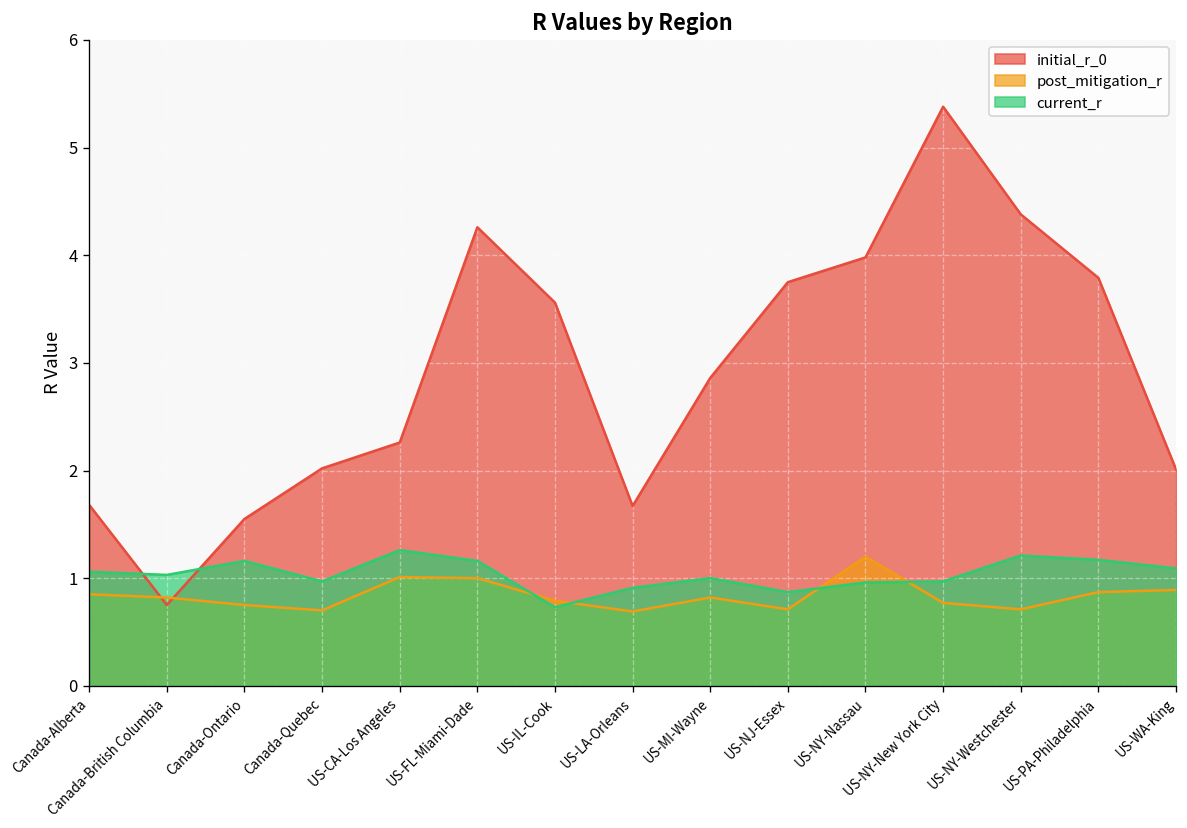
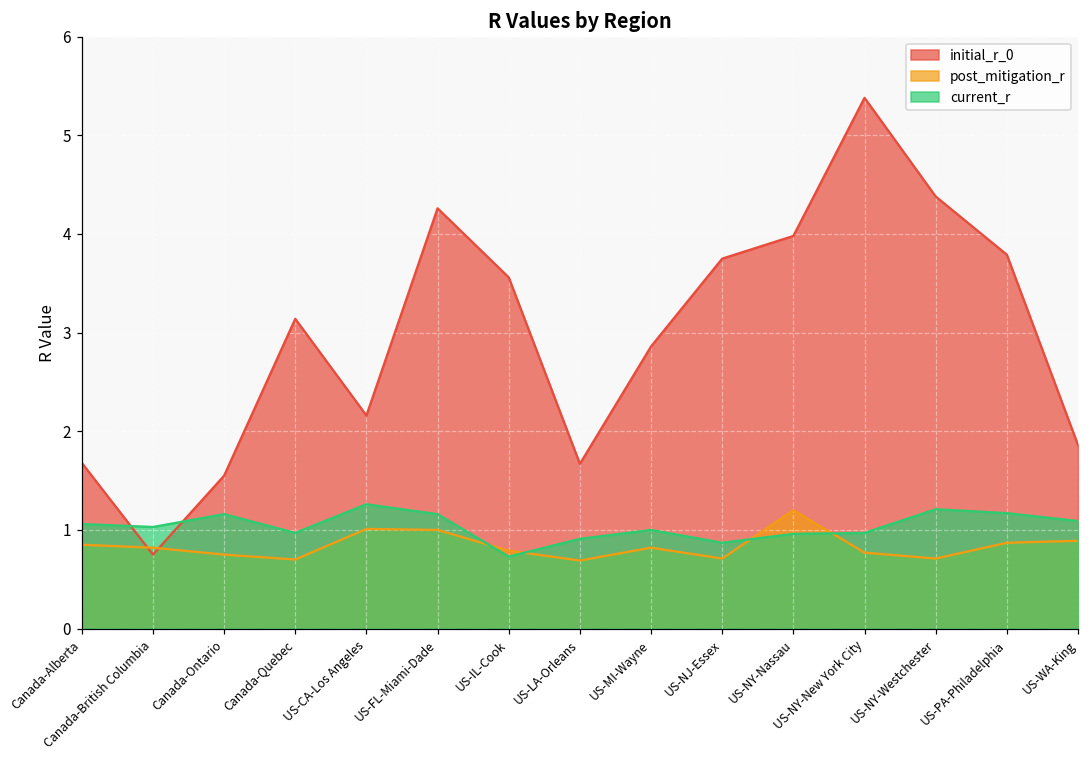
  {
    "initial_r_0": {
      "Canada-Alberta": 1.7,
      "Canada-British Columbia": 0.8,
      "Canada-Ontario": 1.6,
-     "Canada-Quebec": 2.0,
-     "US-CA-Los Angeles": 2.3,
+     "Canada-Quebec": 3.1,
+     "US-CA-Los Angeles": 2.2,
      "US-FL-Miami-Dade": 4.3,
      "US-IL-Cook": 3.6,
      "US-LA-Orleans": 1.7,
      "US-MI-Wayne": 2.9,
      "US-NJ-Essex": 3.8,
      "US-NY-Nassau": 4.0,
      "US-NY-New York City": 5.4,
      "US-NY-Westchester": 4.4,
      "US-PA-Philadelphia": 3.8,
-     "US-WA-King": 2.0
+     "US-WA-King": 1.9
    },
    "post_mitigation_r": {
      "Canada-Alberta": 0.9,
      "Canada-British Columbia": 0.8,
      "Canada-Ontario": 0.8,
      "Canada-Quebec": 0.7,
      "US-CA-Los Angeles": 1.0,
      "US-FL-Miami-Dade": 1.0,
      "US-IL-Cook": 0.8,
      "US-LA-Orleans": 0.7,
      "US-MI-Wayne": 0.8,
      "US-NJ-Essex": 0.7,
      "US-NY-Nassau": 1.2,
      "US-NY-New York City": 0.8,
      "US-NY-Westchester": 0.7,
      "US-PA-Philadelphia": 0.9,
      "US-WA-King": 0.9
    },
    "current_r": {
      "Canada-Alberta": 1.1,
      "Canada-British Columbia": 1.0,
      "Canada-Ontario": 1.2,
      "Canada-Quebec": 1.0,
      "US-CA-Los Angeles": 1.3,
      "US-FL-Miami-Dade": 1.2,
      "US-IL-Cook": 0.7,
      "US-LA-Orleans": 0.9,
      "US-MI-Wayne": 1.0,
      "US-NJ-Essex": 0.9,
      "US-NY-Nassau": 1.0,
      "US-NY-New York City": 1.0,
      "US-NY-Westchester": 1.2,
      "US-PA-Philadelphia": 1.2,
      "US-WA-King": 1.1
    }
  }
